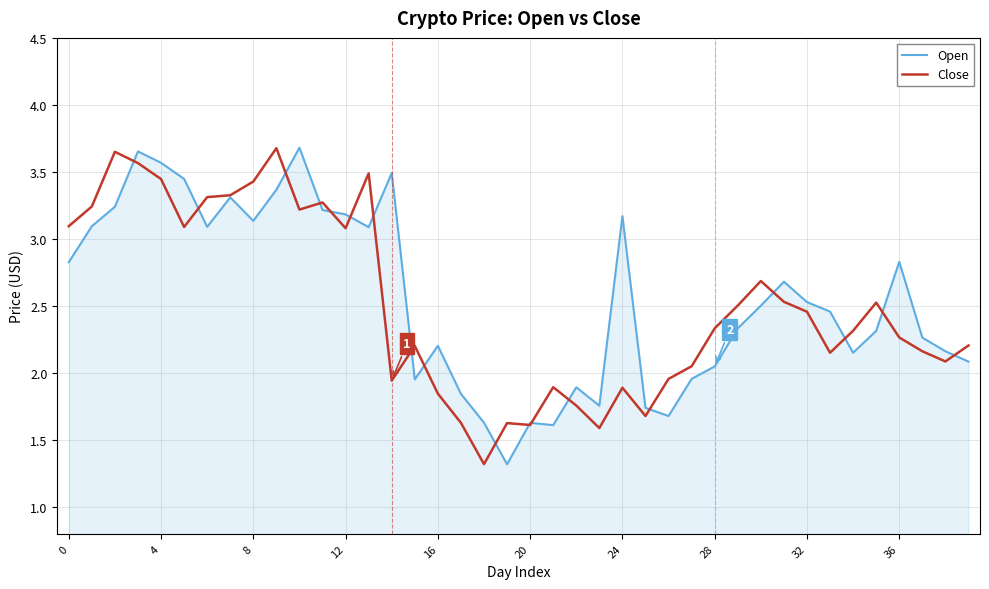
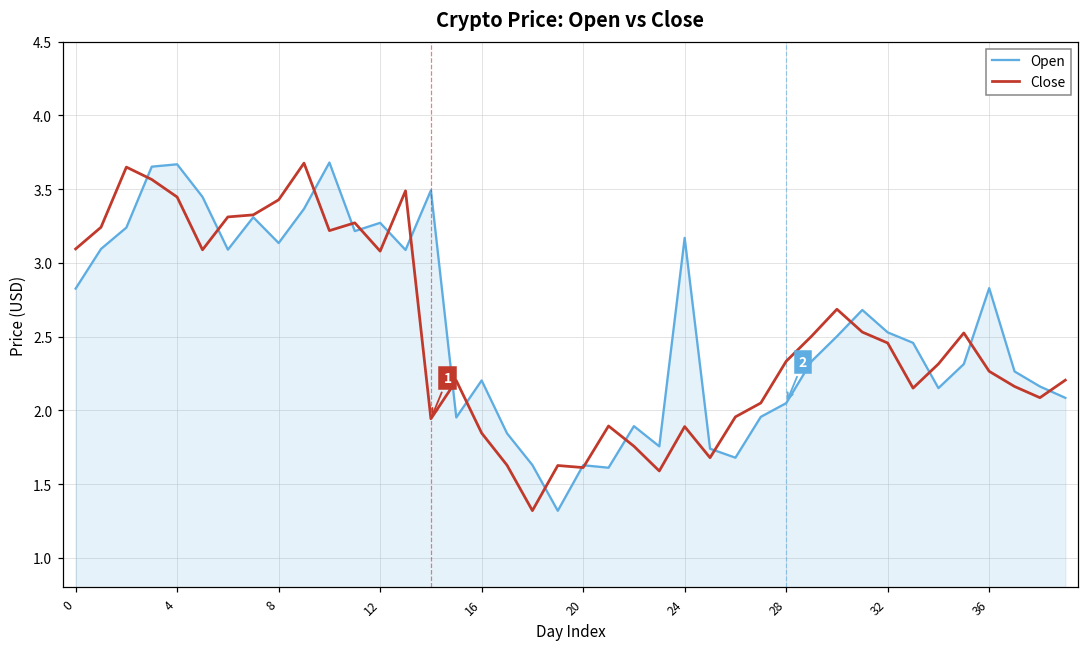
  {
    "Open": {
      "0": 2.83,
-     "4": 3.57,
+     "4": 3.67,
      "8": 3.14,
-     "12": 3.18,
+     "12": 3.27,
      "16": 2.20,
      "24": 3.17,
      "32": 2.53,
      "36": 2.83
    },
    "Close": {
      "0": 3.10,
      "4": 3.45,
      "8": 3.43,
      "12": 3.08,
      "16": 1.85,
      "24": 1.89,
      "32": 2.46,
      "36": 2.27
    }
  }
